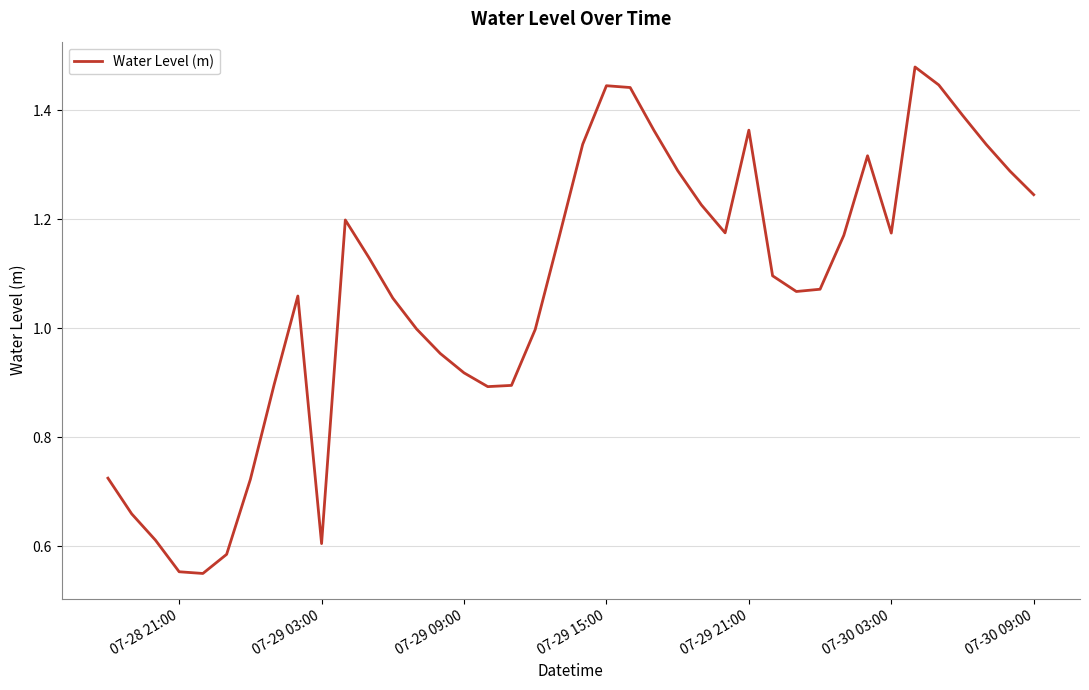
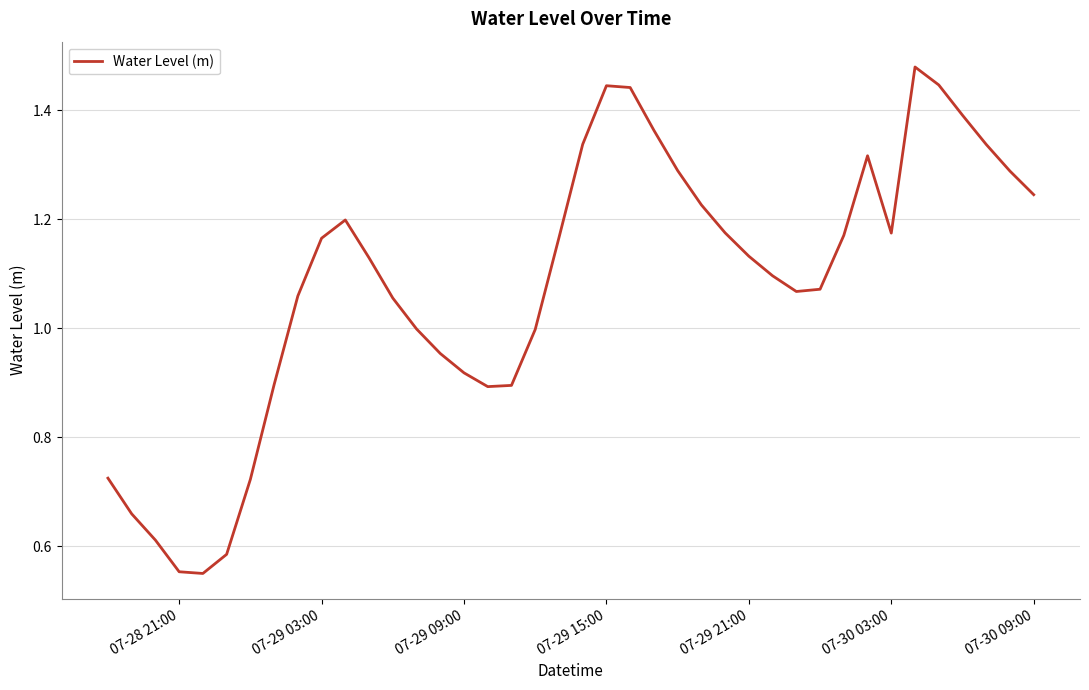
  {
    "07-28 21:00": 0.55,
-   "07-29 03:00": 0.60,
+   "07-29 03:00": 1.17,
    "07-29 09:00": 0.92,
    "07-29 15:00": 1.45,
-   "07-29 21:00": 1.36,
+   "07-29 21:00": 1.13,
    "07-30 03:00": 1.17,
    "07-30 09:00": 1.25
  }
